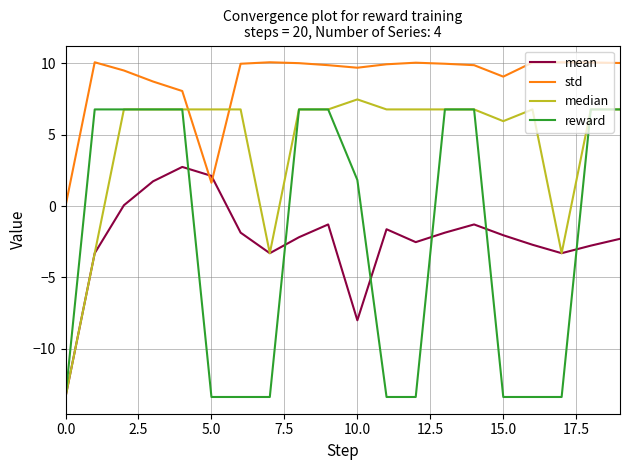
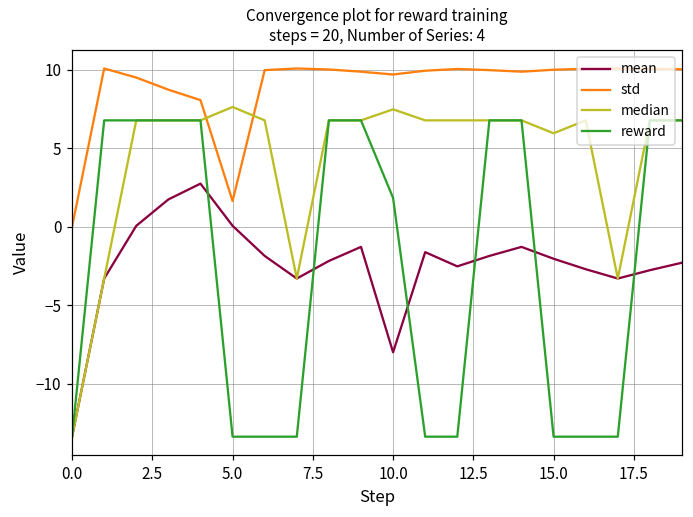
  {
    "mean": {
-     "5.0": 2.1,
+     "5.0": 0.1,
      "10.0": -8.0,
      "15.0": -2.0
    },
    "std": {
      "0.0": 0.0,
      "5.0": 1.6,
      "10.0": 9.7,
-     "15.0": 9.1
+     "15.0": 10.0
    },
    "median": {
-     "5.0": 6.8,
+     "5.0": 7.6,
      "10.0": 7.5,
      "15.0": 5.9
    },
    "reward": {
      "5.0": -13.4,
      "10.0": 1.8,
      "15.0": -13.4
    }
  }
